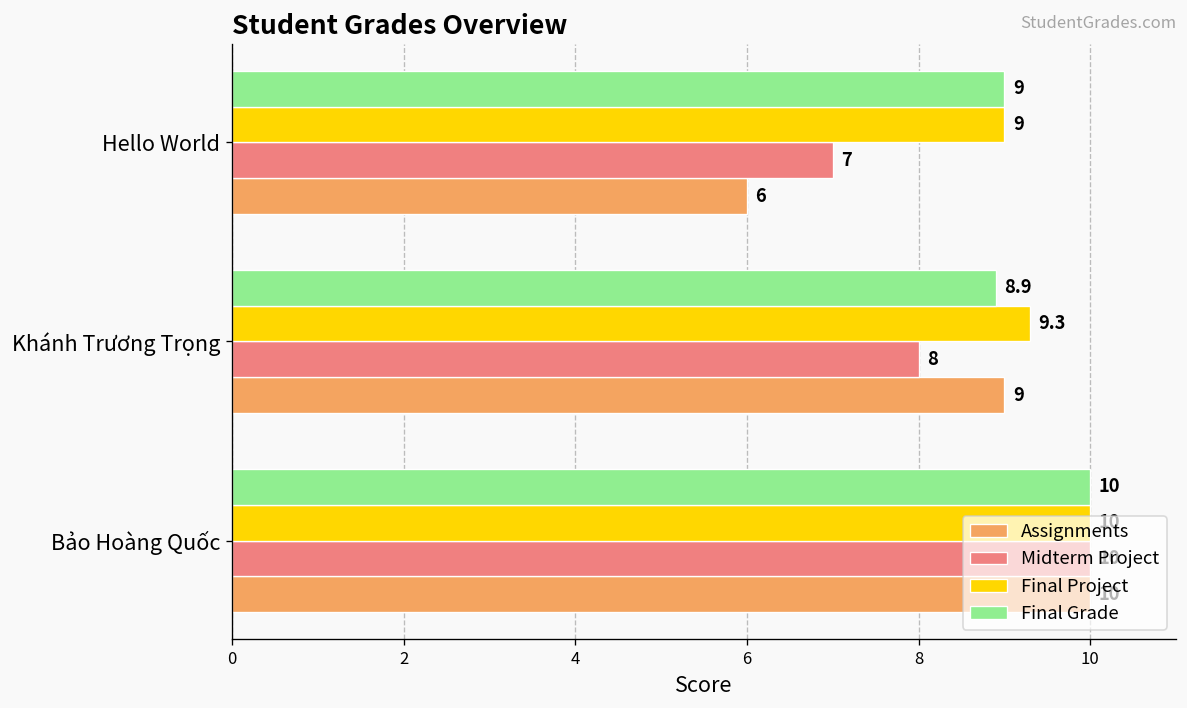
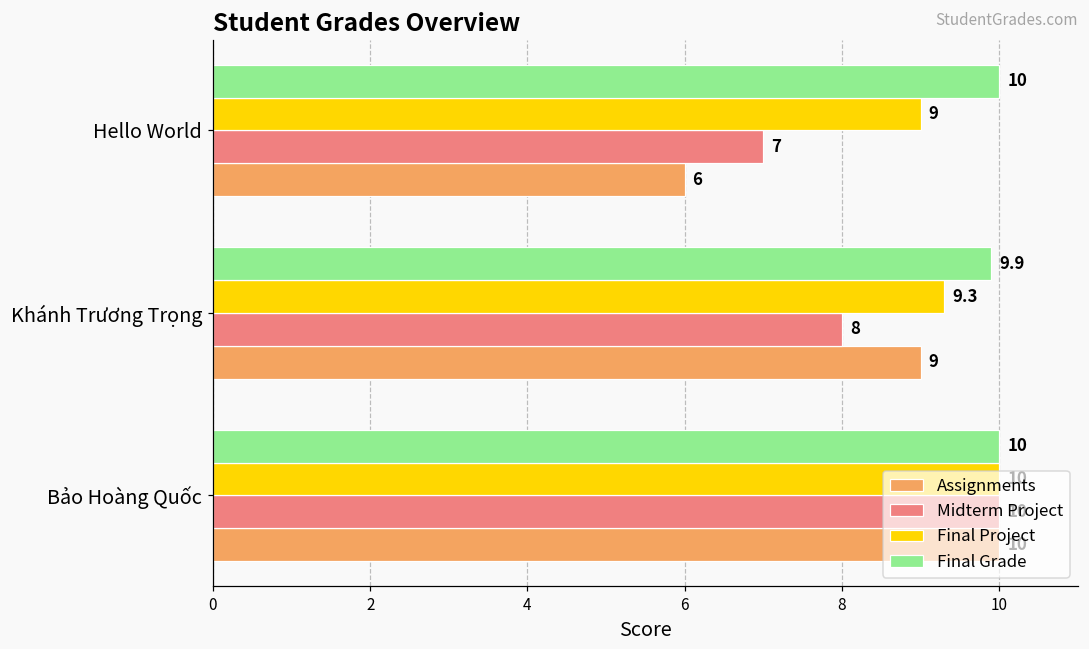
  {
    "Final Project": {
      "Hello World": 9,
      "Khánh Trương Trọng": 9.3
    },
    "Final Grade": {
-     "Hello World": 9,
-     "Khánh Trương Trọng": 8.9,
+     "Hello World": 10,
+     "Khánh Trương Trọng": 9.9,
      "Bảo Hoàng Quốc": 10
    }
  }
